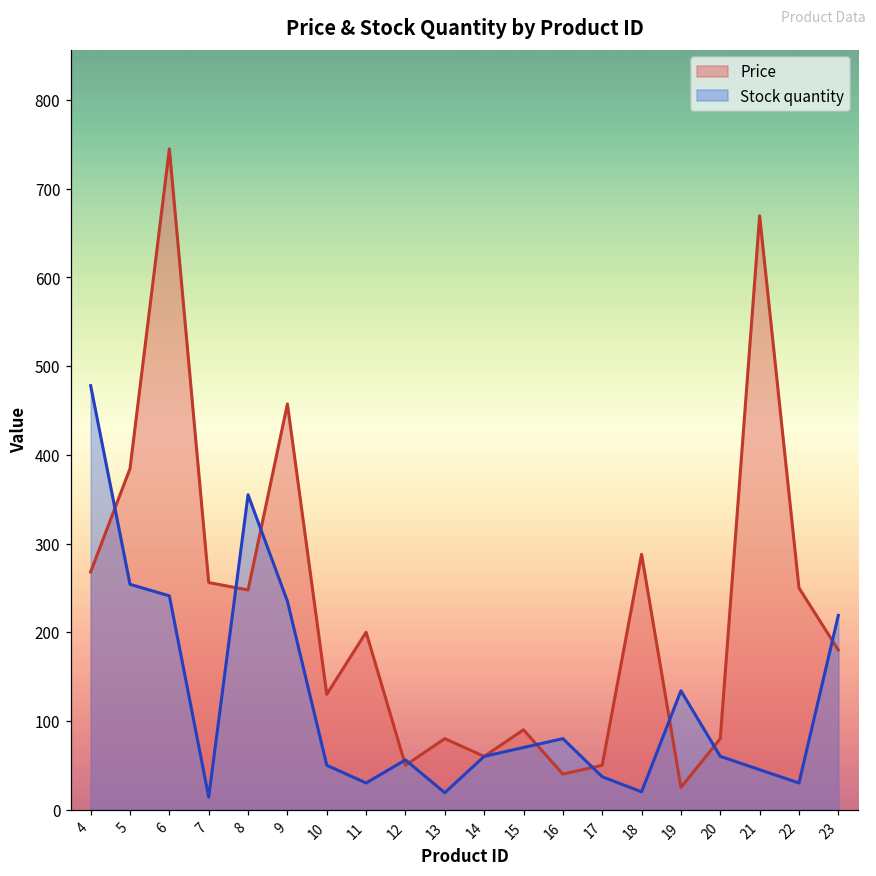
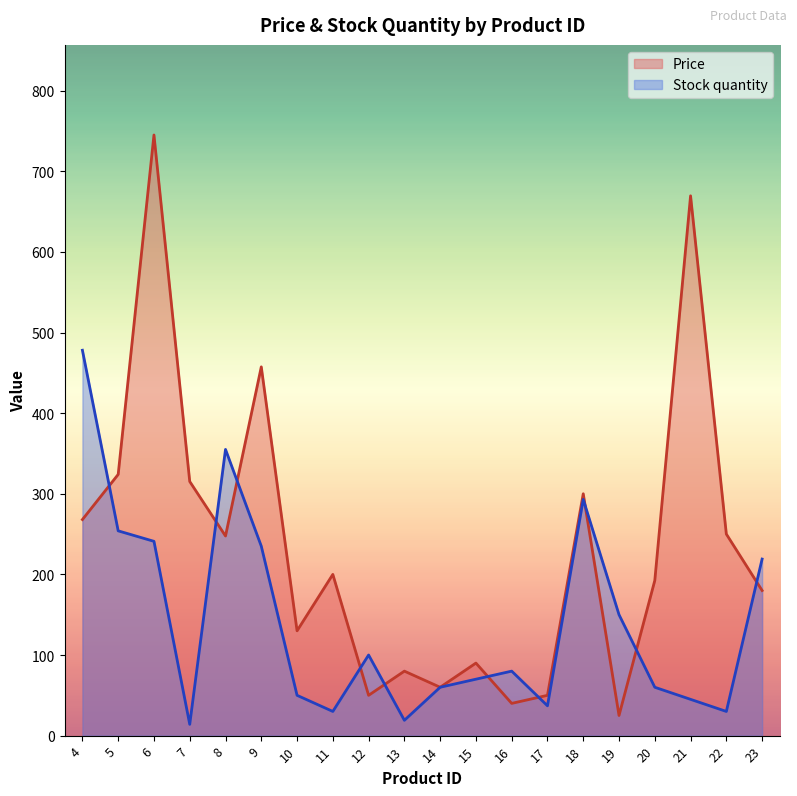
  {
    "Price": {
      "4": 270,
-     "5": 380,
+     "5": 320,
      "6": 750,
-     "7": 260,
+     "7": 320,
      "8": 250,
      "9": 460,
      "10": 130,
      "11": 200,
      "12": 50,
      "13": 80,
      "15": 90,
      "16": 40,
      "17": 50,
-     "18": 290,
+     "18": 300,
      "19": 20,
-     "20": 80,
+     "20": 190,
      "21": 670,
      "22": 250,
      "23": 180
    },
    "Stock quantity": {
      "4": 480,
      "5": 250,
      "6": 240,
      "7": 10,
      "8": 360,
      "9": 240,
      "10": 50,
      "11": 30,
-     "12": 60,
+     "12": 100,
      "13": 20,
      "15": 70,
      "16": 80,
      "17": 40,
-     "18": 20,
-     "19": 130,
+     "18": 290,
+     "19": 150,
      "20": 60,
      "21": 50,
      "22": 30,
      "23": 220
    }
  }
